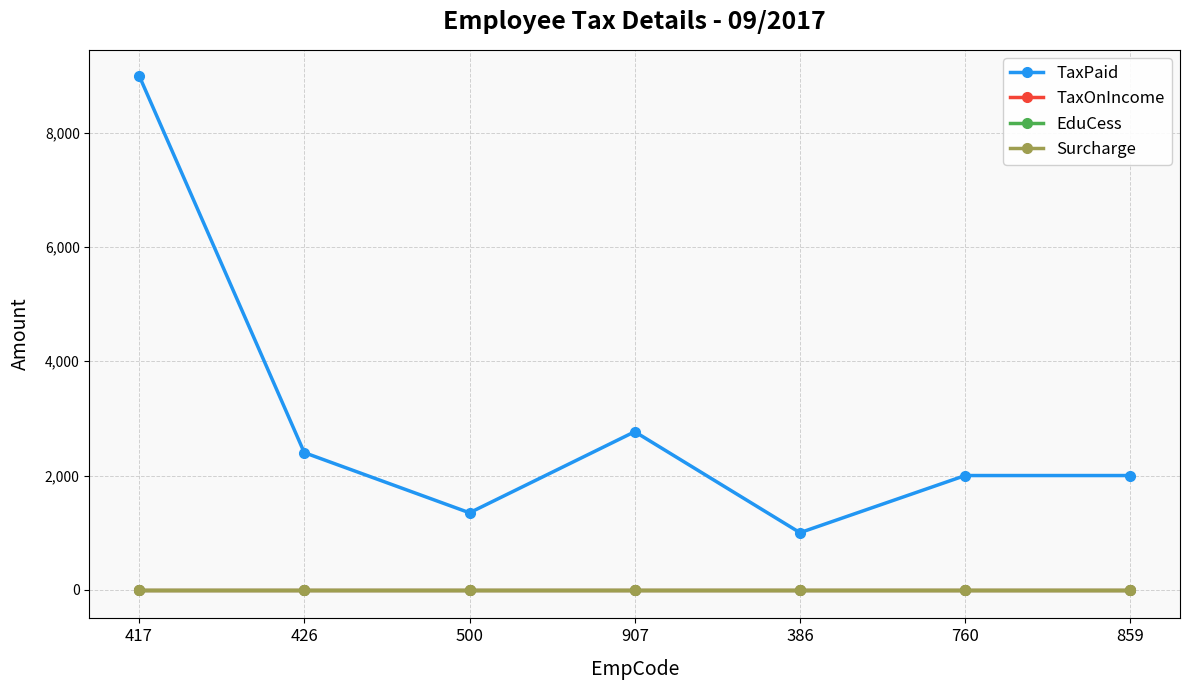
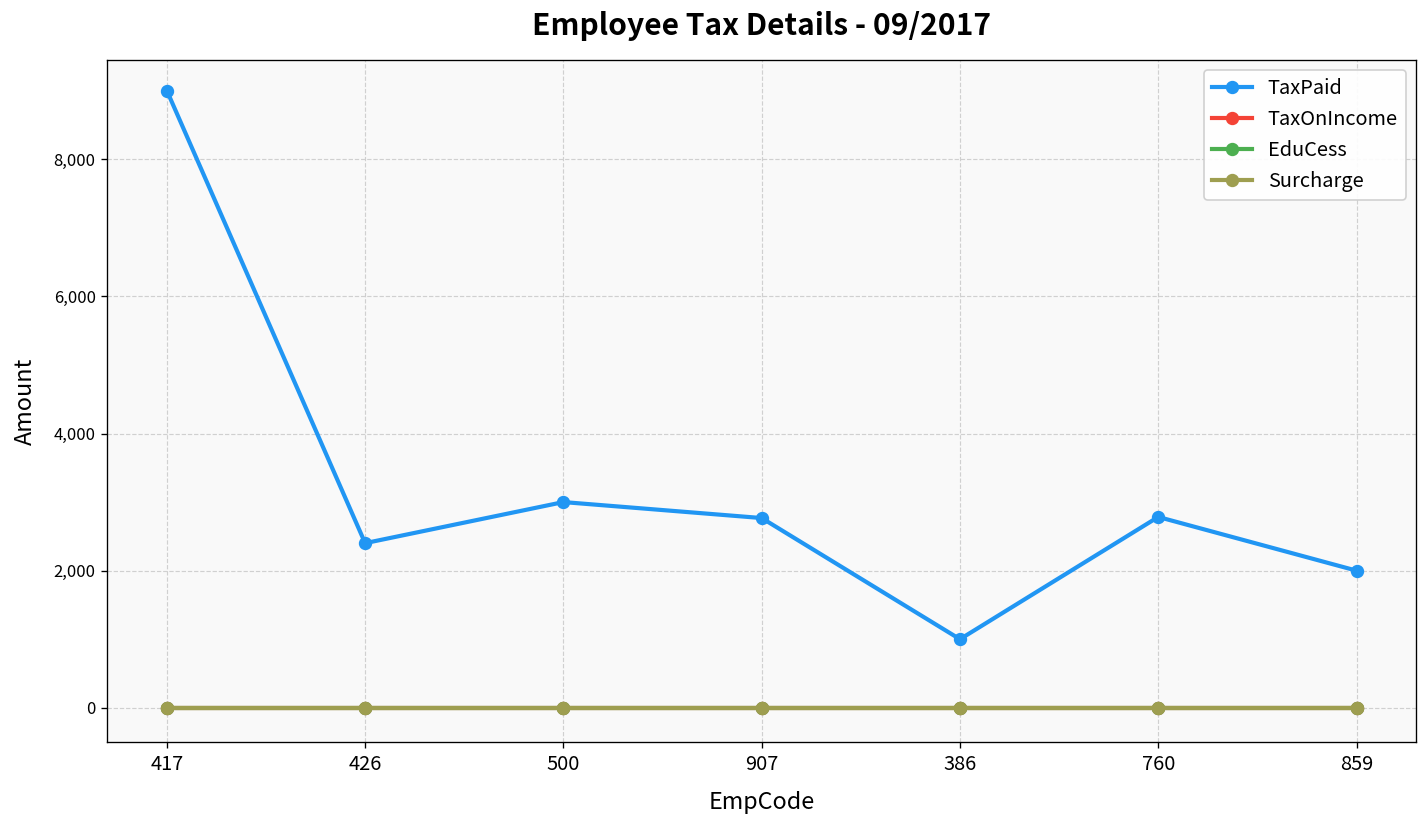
  {
    "TaxPaid": {
      "417": "9,000",
      "426": "2,400",
-     "500": "1,300",
+     "500": "3,000",
      "907": "2,800",
      "386": "1,000",
-     "760": "2,000",
+     "760": "2,800",
      "859": "2,000"
    },
    "Surcharge": {
      "417": "0",
      "426": "0",
      "500": "0",
      "907": "0",
      "386": "0",
      "760": "0",
      "859": "0"
    }
  }
